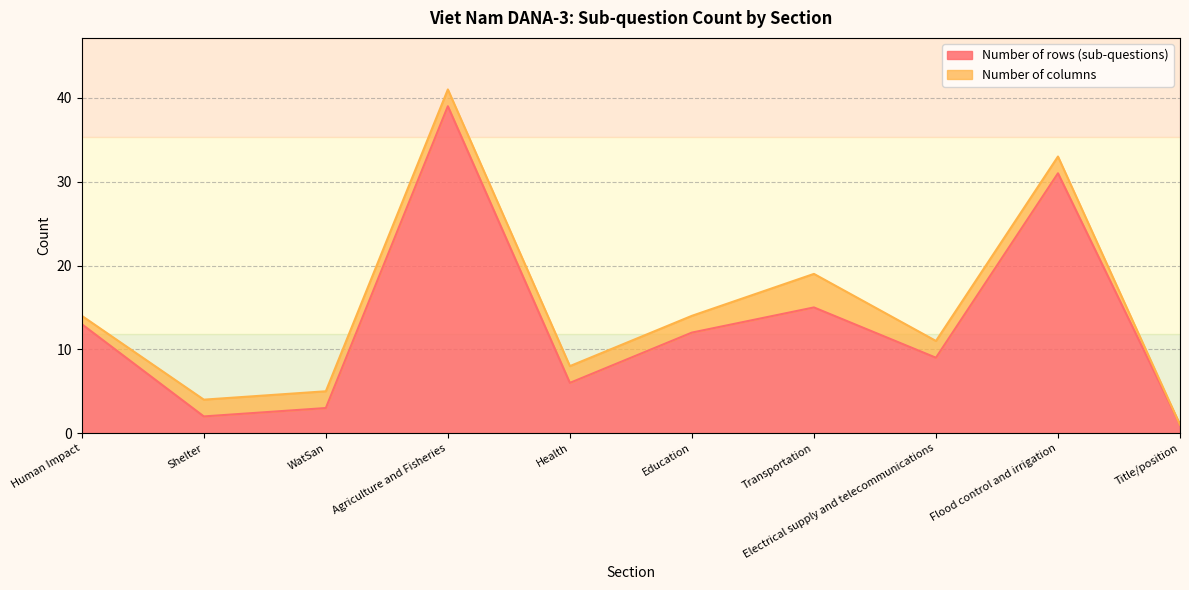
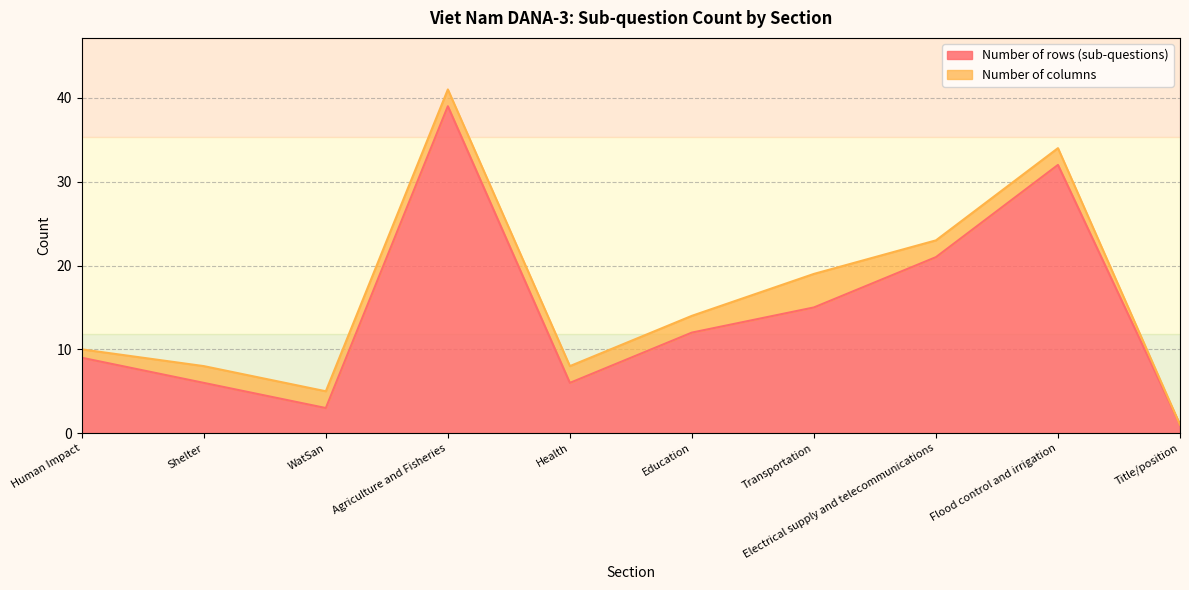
  {
    "Number of rows (sub-questions)": {
-     "Human Impact": 13,
-     "Shelter": 2,
+     "Human Impact": 9,
+     "Shelter": 6,
      "WatSan": 3,
      "Agriculture and Fisheries": 39,
      "Health": 6,
      "Education": 12,
      "Transportation": 15,
-     "Electrical supply and telecommunications": 9,
-     "Flood control and irrigation": 31
+     "Electrical supply and telecommunications": 21,
+     "Flood control and irrigation": 32
    },
    "Number of columns": {
      "Human Impact": 1,
      "Shelter": 2,
      "WatSan": 2,
      "Agriculture and Fisheries": 2,
      "Health": 2,
      "Education": 2,
      "Transportation": 4,
      "Electrical supply and telecommunications": 2,
      "Flood control and irrigation": 2
    }
  }
